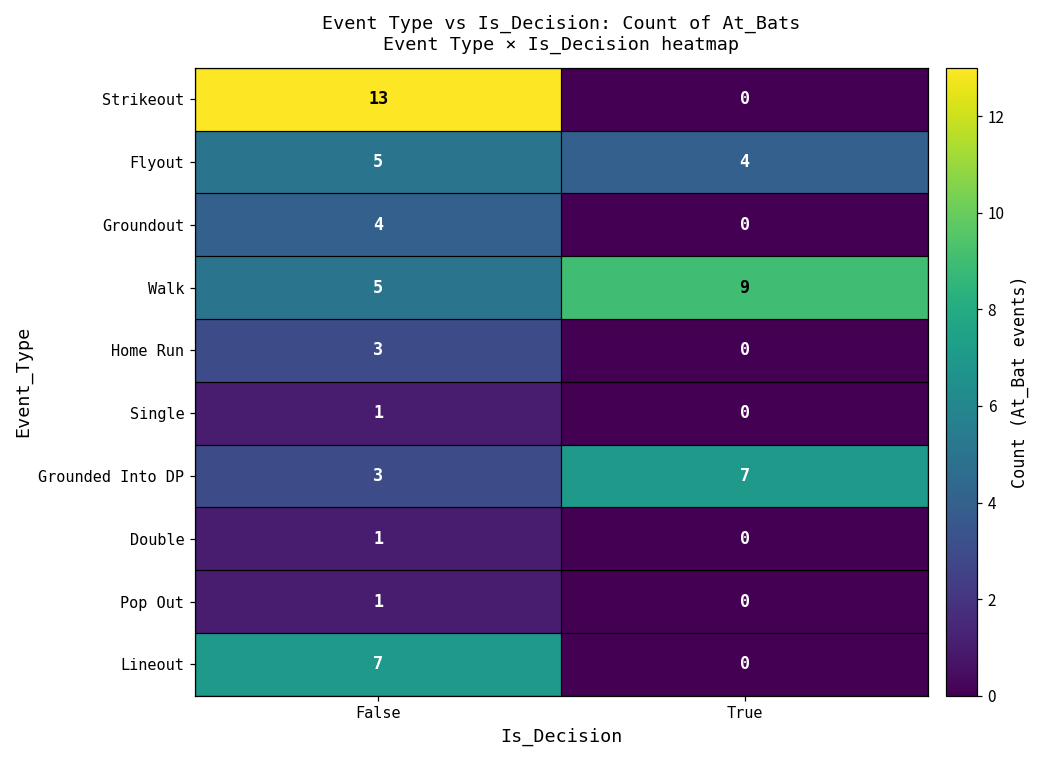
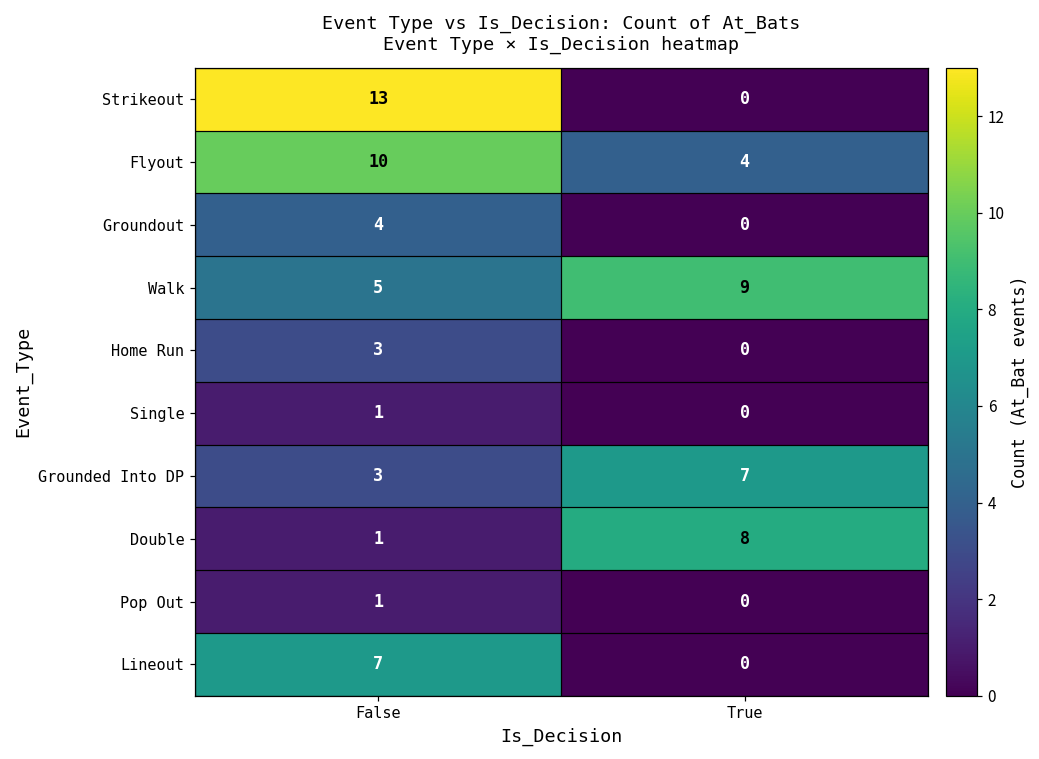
  {
    "Strikeout": {
      "False": 13,
      "True": 0
    },
    "Flyout": {
-     "False": 5,
+     "False": 10,
      "True": 4
    },
    "Groundout": {
      "False": 4,
      "True": 0
    },
    "Walk": {
      "False": 5,
      "True": 9
    },
    "Home Run": {
      "False": 3,
      "True": 0
    },
    "Single": {
      "False": 1,
      "True": 0
    },
    "Grounded Into DP": {
      "False": 3,
      "True": 7
    },
    "Double": {
      "False": 1,
-     "True": 0
+     "True": 8
    },
    "Pop Out": {
      "False": 1,
      "True": 0
    },
    "Lineout": {
      "False": 7,
      "True": 0
    }
  }
